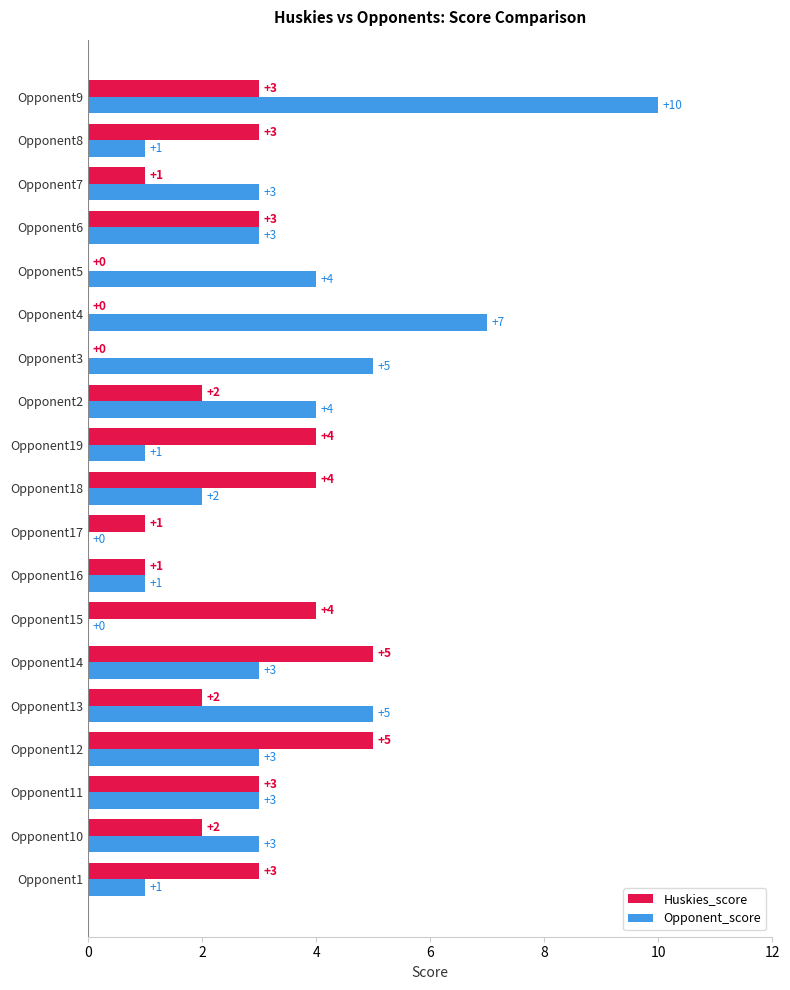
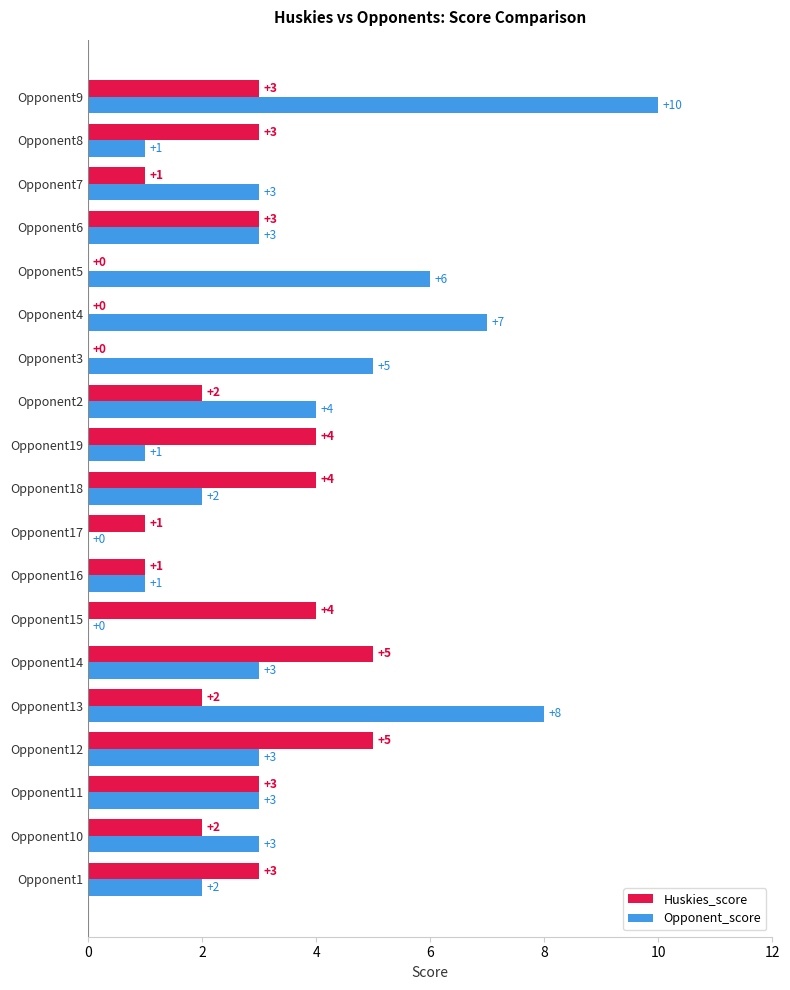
  {
    "Huskies_score": {
      "Opponent9": "+3",
      "Opponent8": "+3",
      "Opponent7": "+1",
      "Opponent6": "+3",
      "Opponent5": "+0",
      "Opponent4": "+0",
      "Opponent3": "+0",
      "Opponent2": "+2",
      "Opponent19": "+4",
      "Opponent18": "+4",
      "Opponent17": "+1",
      "Opponent16": "+1",
      "Opponent15": "+4",
      "Opponent14": "+5",
      "Opponent13": "+2",
      "Opponent12": "+5",
      "Opponent11": "+3",
      "Opponent10": "+2",
      "Opponent1": "+3"
    },
    "Opponent_score": {
      "Opponent9": "+10",
      "Opponent8": "+1",
      "Opponent7": "+3",
      "Opponent6": "+3",
-     "Opponent5": "+4",
+     "Opponent5": "+6",
      "Opponent4": "+7",
      "Opponent3": "+5",
      "Opponent2": "+4",
      "Opponent19": "+1",
      "Opponent18": "+2",
      "Opponent17": "+0",
      "Opponent16": "+1",
      "Opponent15": "+0",
      "Opponent14": "+3",
-     "Opponent13": "+5",
+     "Opponent13": "+8",
      "Opponent12": "+3",
      "Opponent11": "+3",
      "Opponent10": "+3",
-     "Opponent1": "+1"
+     "Opponent1": "+2"
    }
  }
